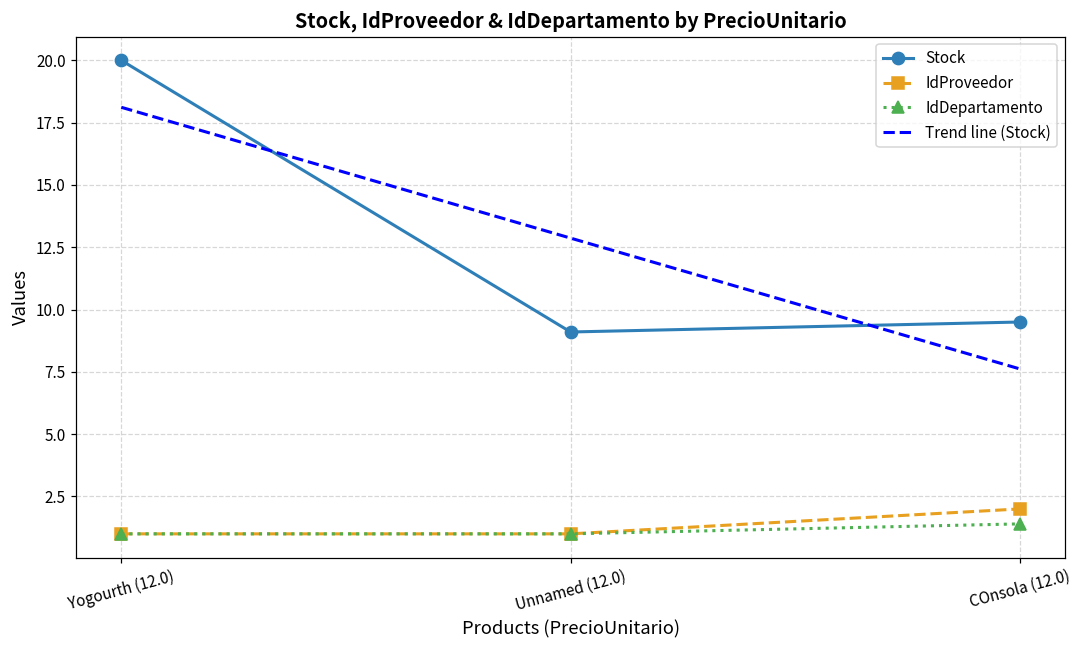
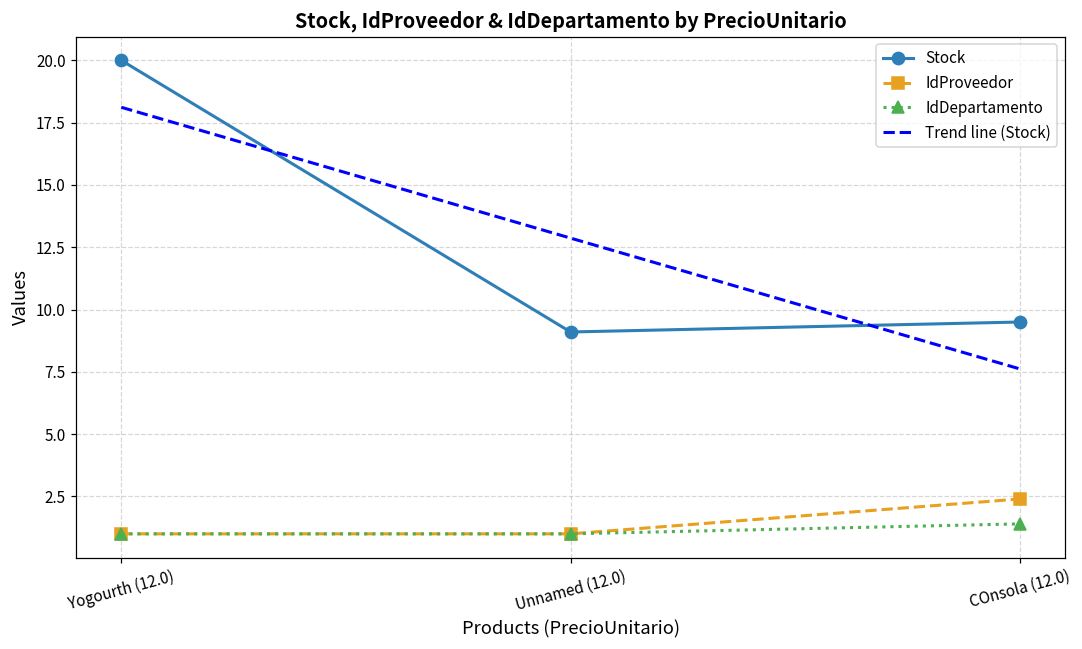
  {
    "Stock": {
      "Yogourth (12.0)": 20.0,
      "Unnamed (12.0)": 9.1,
      "COnsola (12.0)": 9.5
    },
    "IdProveedor": {
-     "COnsola (12.0)": 2.0
+     "COnsola (12.0)": 2.4
    },
    "IdDepartamento": {
      "COnsola (12.0)": 1.4
    },
    "Trend line (Stock)": {
      "Yogourth (12.0)": 18.1,
      "COnsola (12.0)": 7.6
    }
  }
